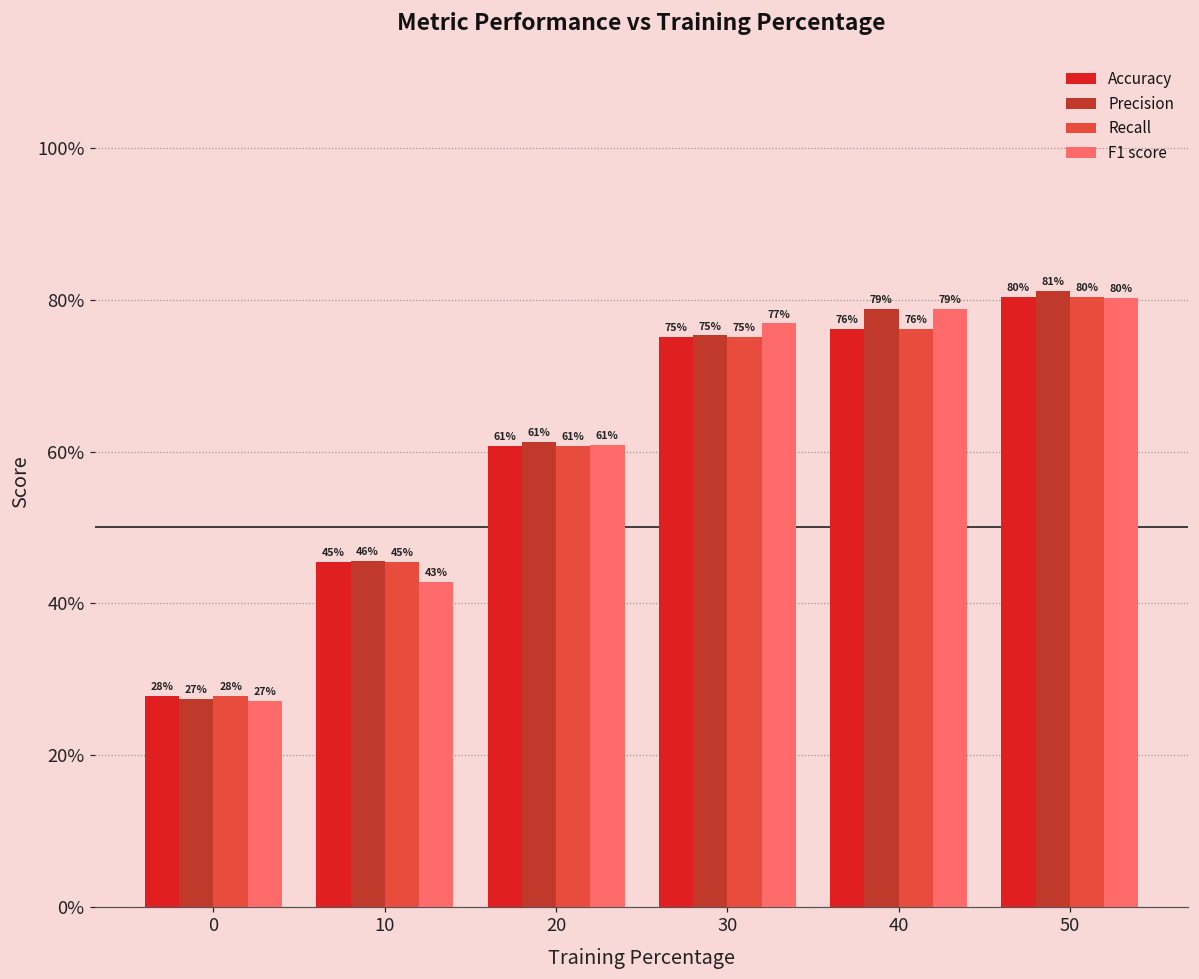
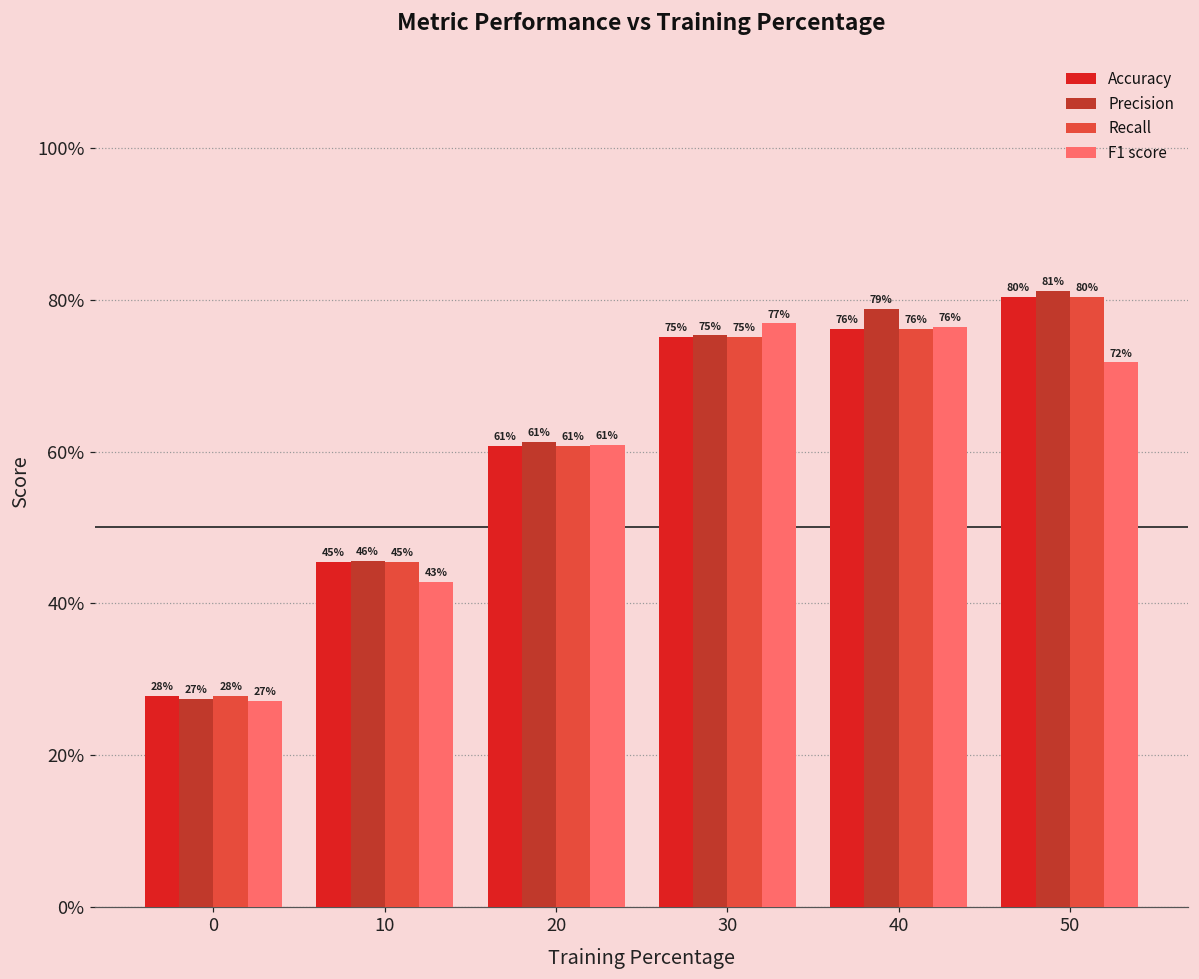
  {
    "F1 score": {
      "0": "27%",
      "10": "43%",
      "20": "61%",
      "30": "77%",
-     "40": "79%",
-     "50": "80%"
+     "40": "76%",
+     "50": "72%"
    }
  }
